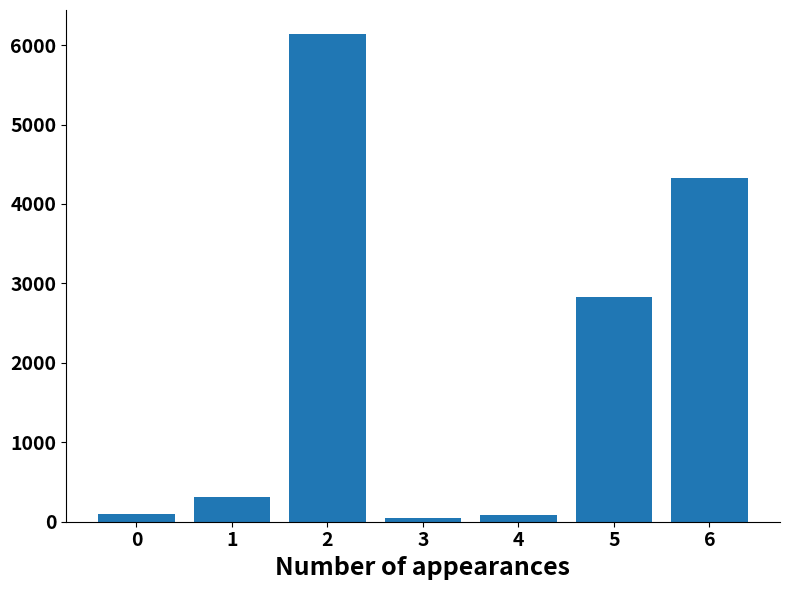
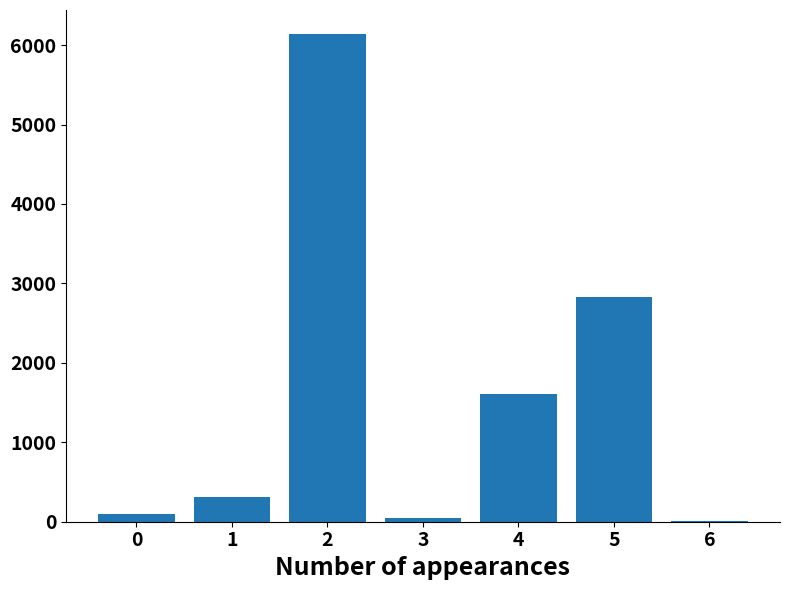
  {
    "0": 100,
    "1": 300,
    "2": 6100,
    "3": 100,
-   "4": 100,
+   "4": 1600,
    "5": 2800,
-   "6": 4300
+   "6": 0
  }
